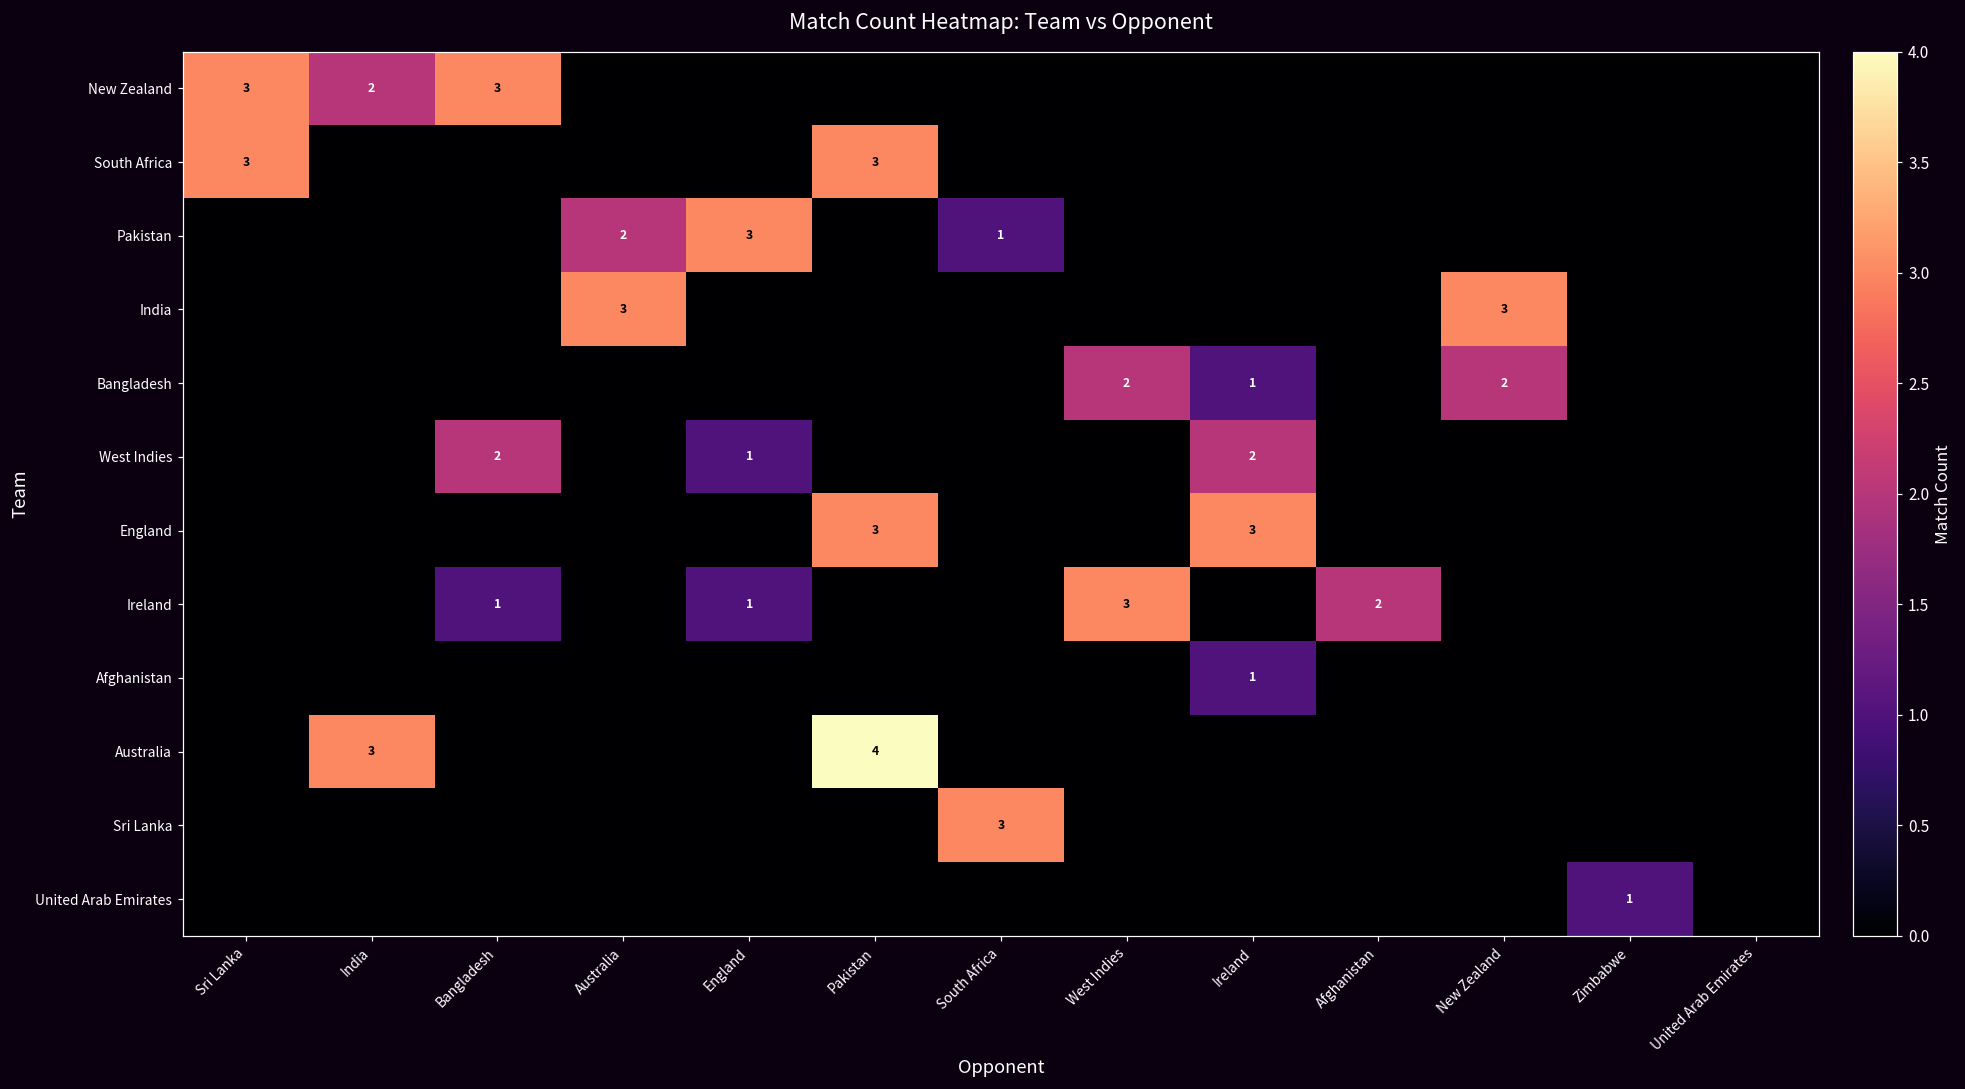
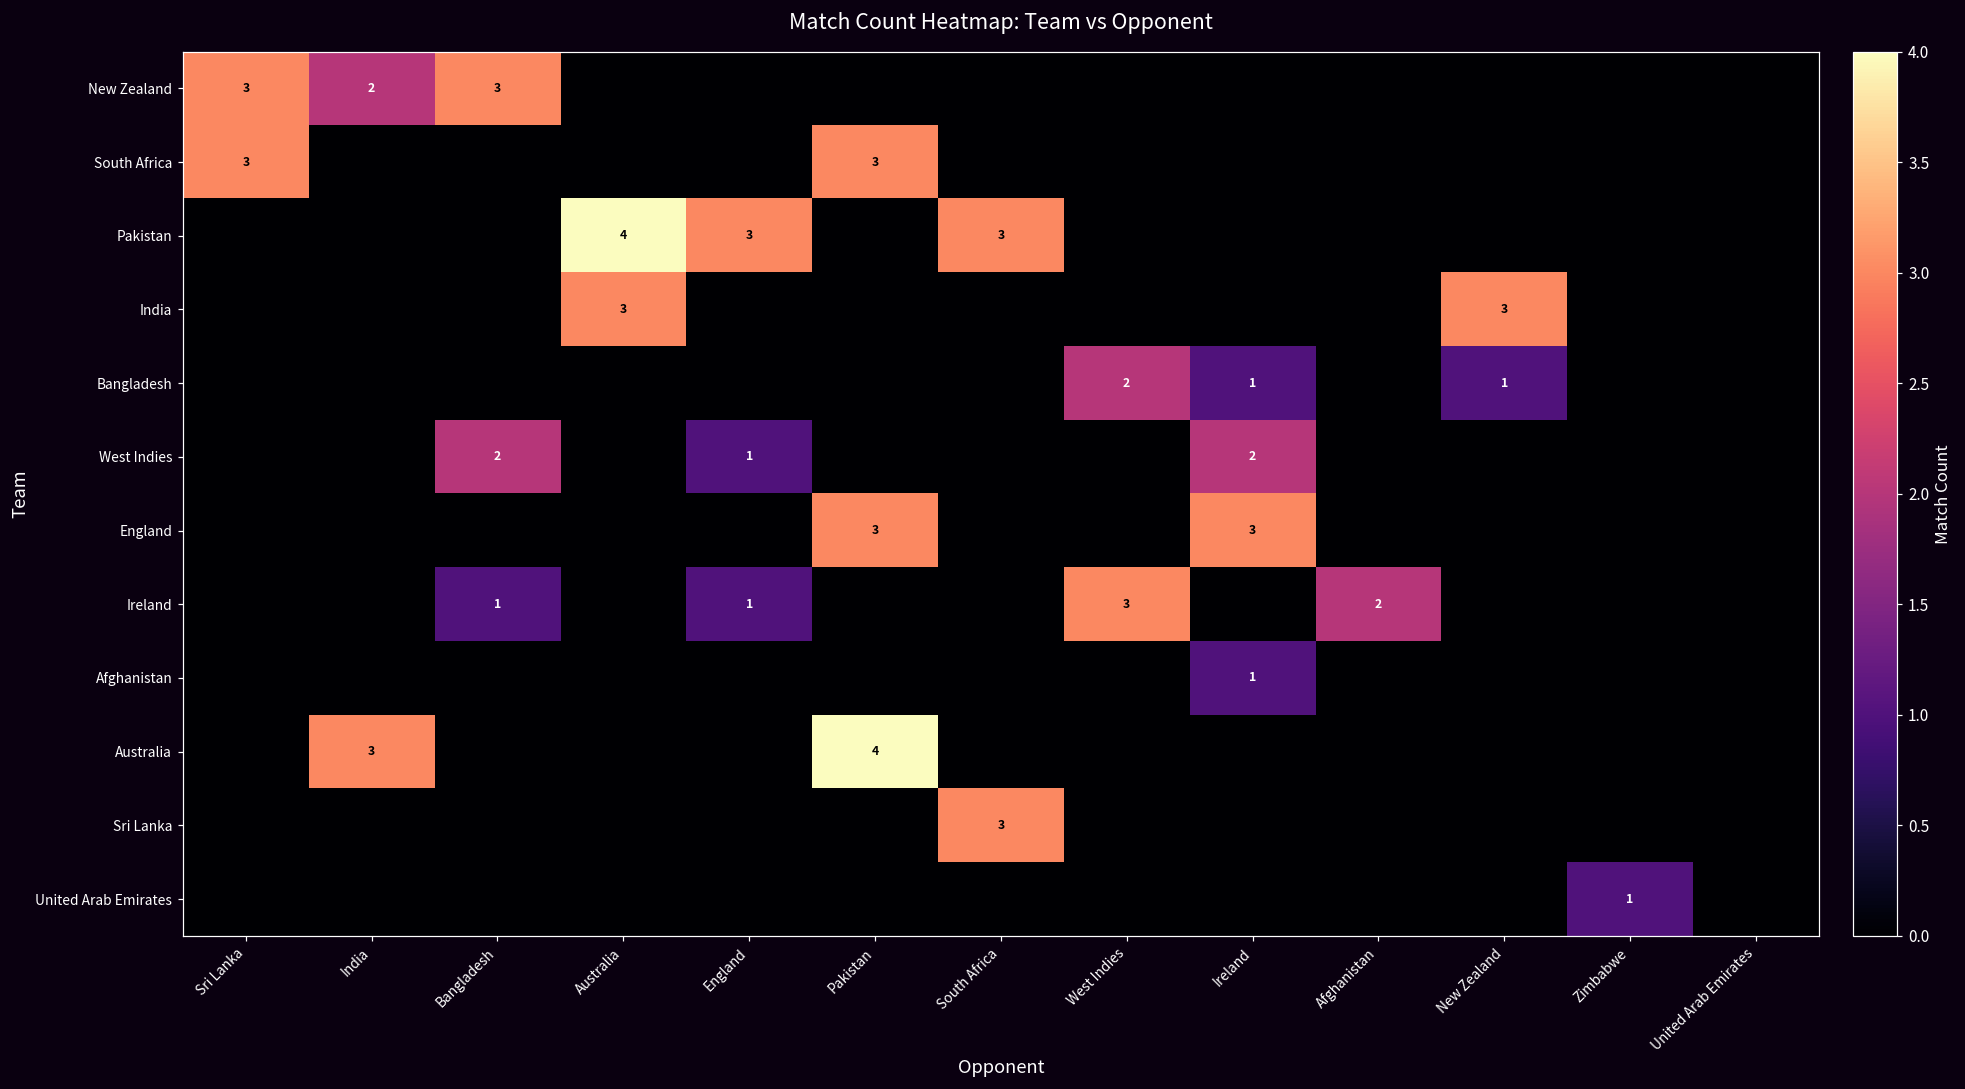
  {
    "New Zealand": {
      "Sri Lanka": 3,
      "India": 2,
      "Bangladesh": 3
    },
    "South Africa": {
      "Sri Lanka": 3,
      "Pakistan": 3
    },
    "Pakistan": {
-     "Australia": 2,
+     "Australia": 4,
      "England": 3,
-     "South Africa": 1
+     "South Africa": 3
    },
    "India": {
      "Australia": 3,
      "New Zealand": 3
    },
    "Bangladesh": {
      "West Indies": 2,
      "Ireland": 1,
-     "New Zealand": 2
+     "New Zealand": 1
    },
    "West Indies": {
      "Bangladesh": 2,
      "England": 1,
      "Ireland": 2
    },
    "England": {
      "Pakistan": 3,
      "Ireland": 3
    },
    "Ireland": {
      "Bangladesh": 1,
      "England": 1,
      "West Indies": 3,
      "Afghanistan": 2
    },
    "Afghanistan": {
      "Ireland": 1
    },
    "Australia": {
      "India": 3,
      "Pakistan": 4
    },
    "Sri Lanka": {
      "South Africa": 3
    },
    "United Arab Emirates": {
      "Zimbabwe": 1
    }
  }
